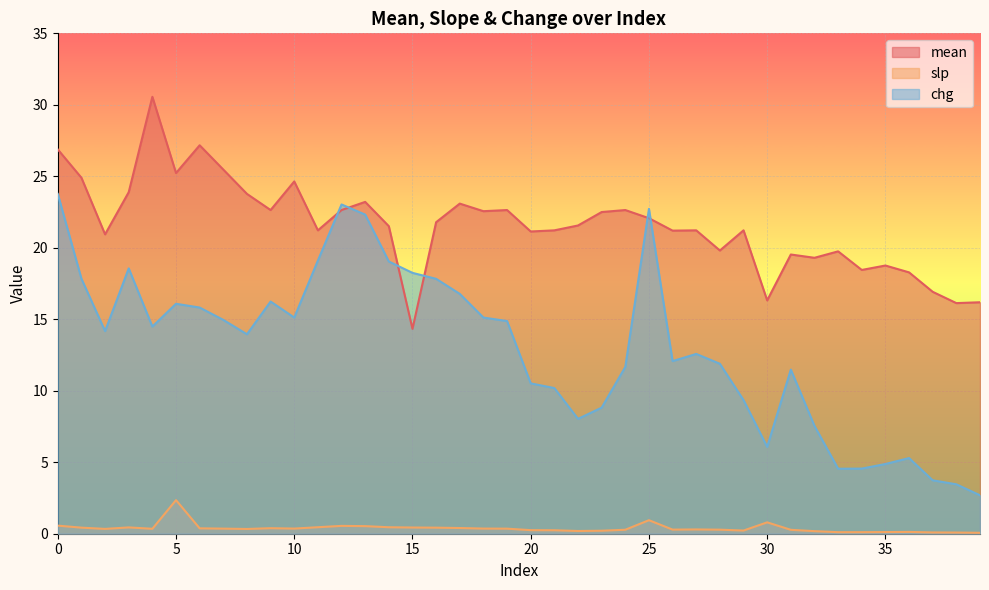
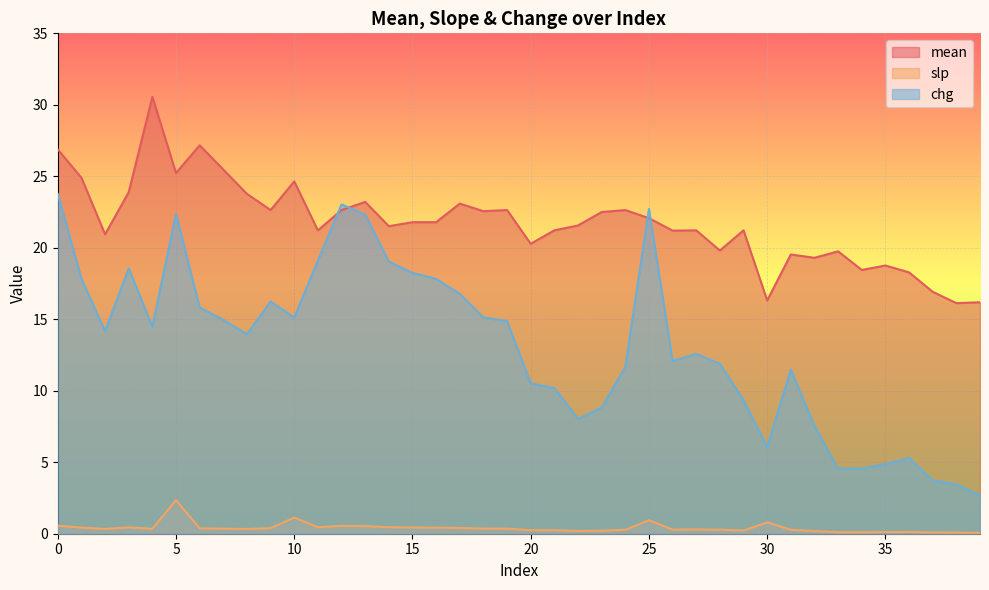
  {
    "mean": {
      "0": 26.9,
      "5": 25.2,
      "10": 24.6,
-     "15": 14.3,
-     "20": 21.1,
+     "15": 21.8,
+     "20": 20.3,
      "25": 22.1,
      "30": 16.3,
      "35": 18.8
    },
    "slp": {
      "0": 0.6,
      "5": 2.4,
-     "10": 0.4,
+     "10": 1.1,
      "15": 0.4,
      "20": 0.3,
      "25": 0.9,
      "30": 0.8,
      "35": 0.1
    },
    "chg": {
      "0": 23.8,
-     "5": 16.1,
+     "5": 22.4,
      "10": 15.1,
      "15": 18.2,
      "20": 10.5,
      "25": 22.7,
      "30": 6.1,
      "35": 4.9
    }
  }
